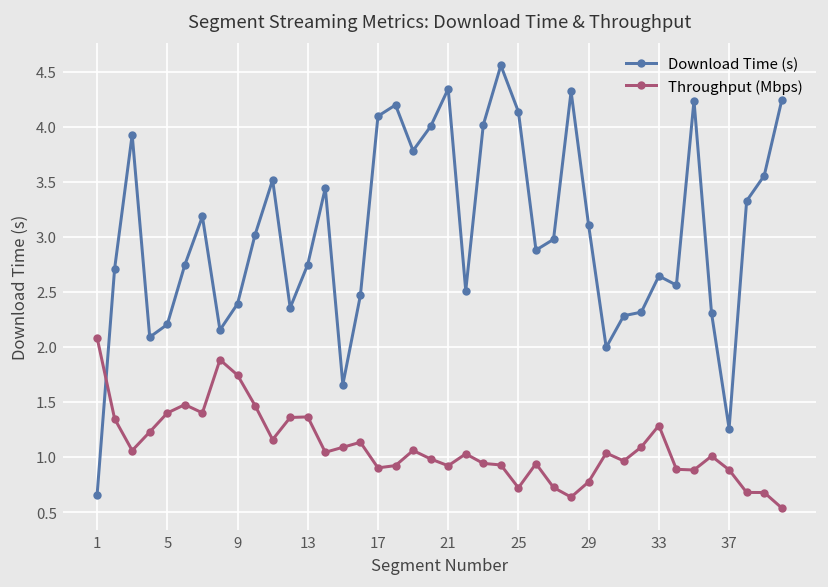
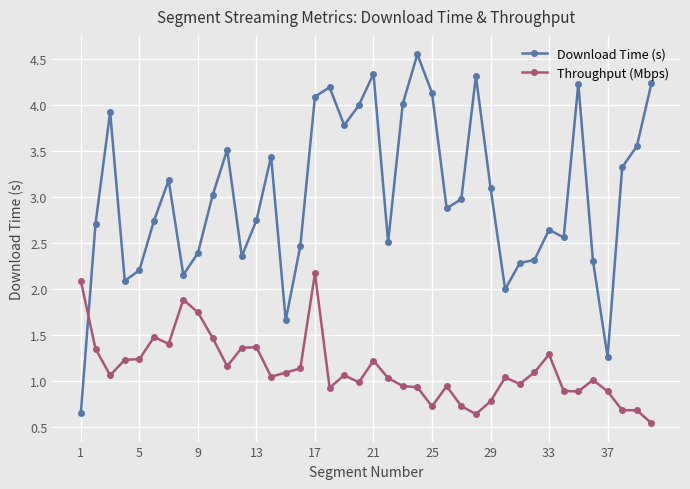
  {
    "Download Time (s)": {
      "1": 0.7,
      "5": 2.2,
      "9": 2.4,
      "13": 2.7,
      "17": 4.1,
      "21": 4.3,
      "25": 4.1,
      "29": 3.1,
      "33": 2.6,
      "37": 1.3
    },
    "Throughput (Mbps)": {
      "1": 2.1,
-     "5": 1.4,
+     "5": 1.2,
      "9": 1.7,
      "13": 1.4,
-     "17": 0.9,
-     "21": 0.9,
+     "17": 2.2,
+     "21": 1.2,
      "25": 0.7,
      "29": 0.8,
      "33": 1.3,
      "37": 0.9
    }
  }
